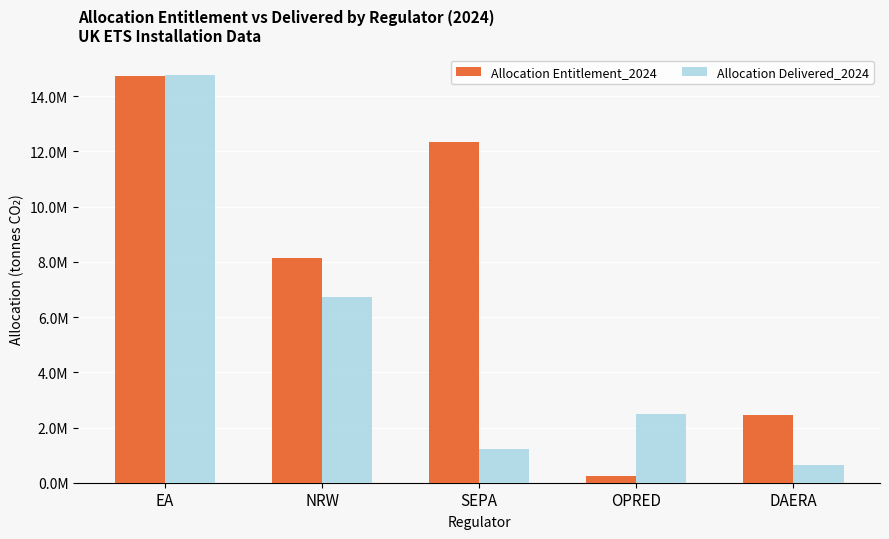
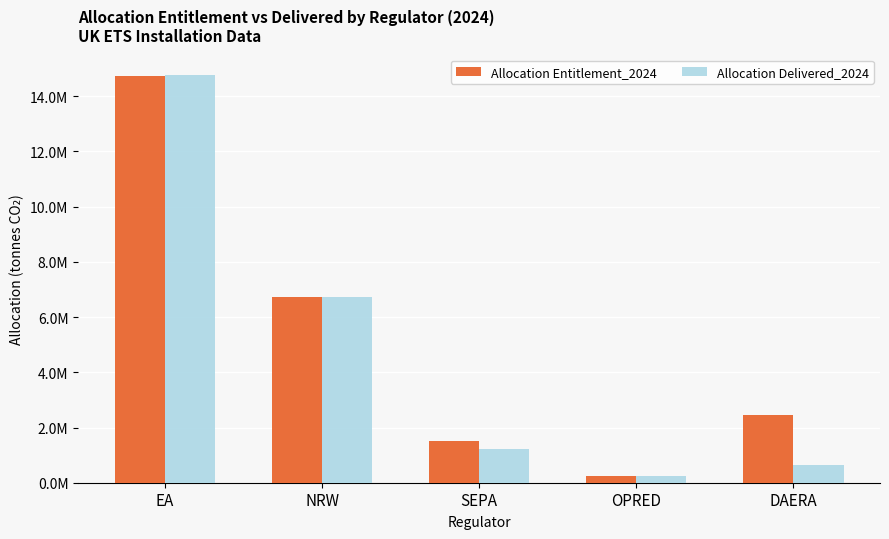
  {
    "Allocation Entitlement_2024": {
      "EA": 14700000,
-     "NRW": 8100000,
-     "SEPA": 12300000,
+     "NRW": 6700000,
+     "SEPA": 1500000,
      "OPRED": 200000,
      "DAERA": 2500000
    },
    "Allocation Delivered_2024": {
      "EA": 14800000,
      "NRW": 6700000,
      "SEPA": 1200000,
-     "OPRED": 2500000,
+     "OPRED": 200000,
      "DAERA": 600000
    }
  }
